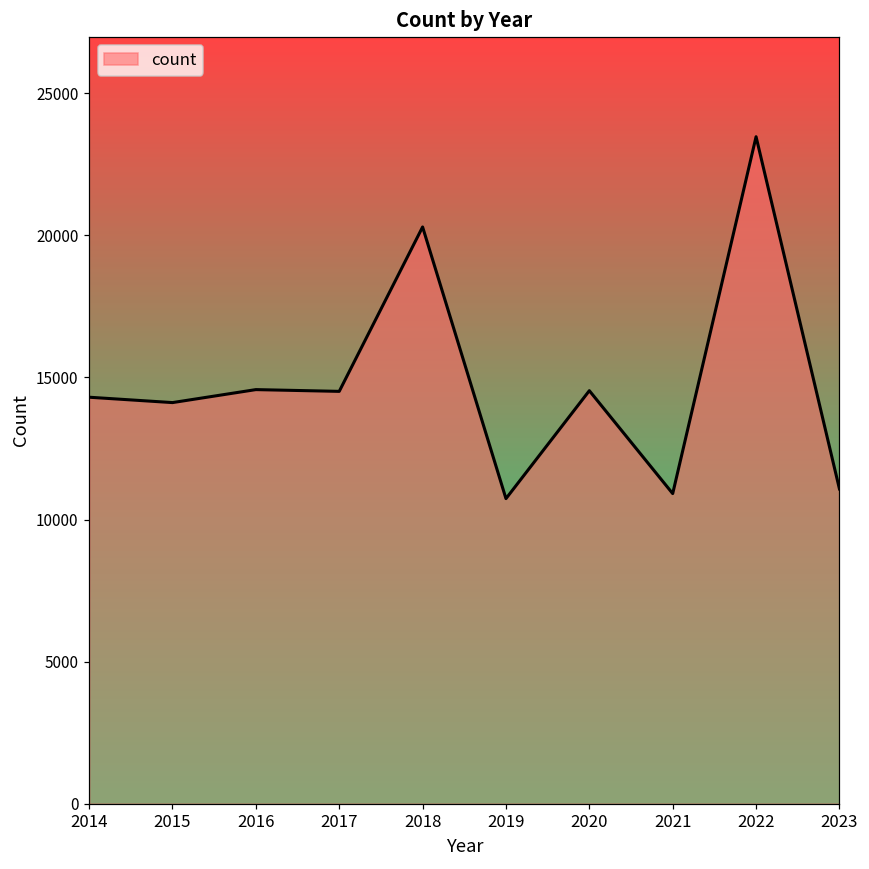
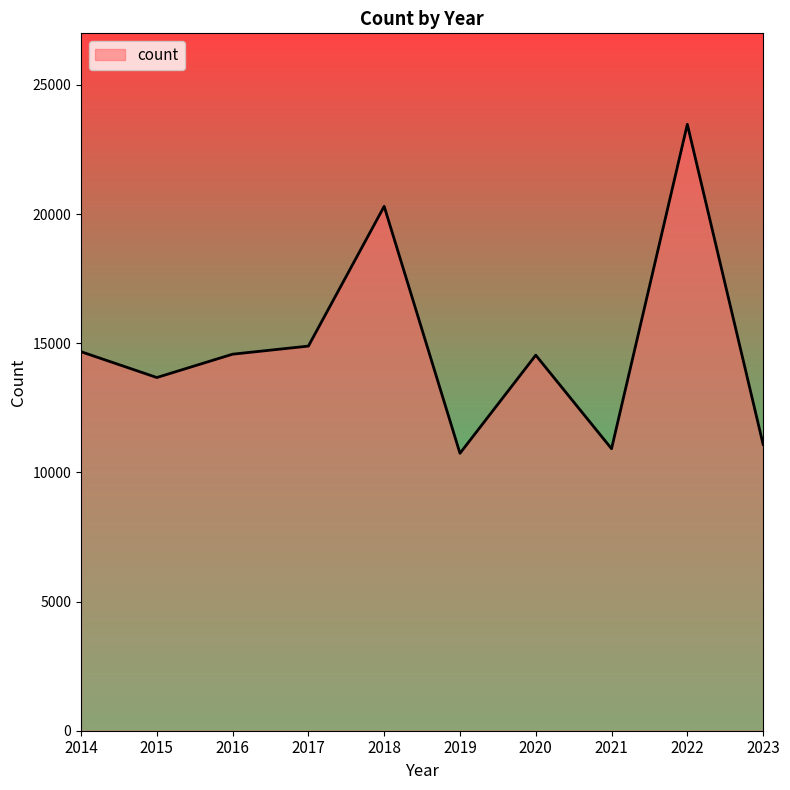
  {
-   "2014": 14300,
-   "2015": 14100,
+   "2014": 14700,
+   "2015": 13700,
    "2016": 14600,
-   "2017": 14500,
+   "2017": 14900,
    "2018": 20300,
    "2019": 10700,
    "2020": 14500,
    "2021": 10900,
    "2022": 23500,
    "2023": 11100
  }
